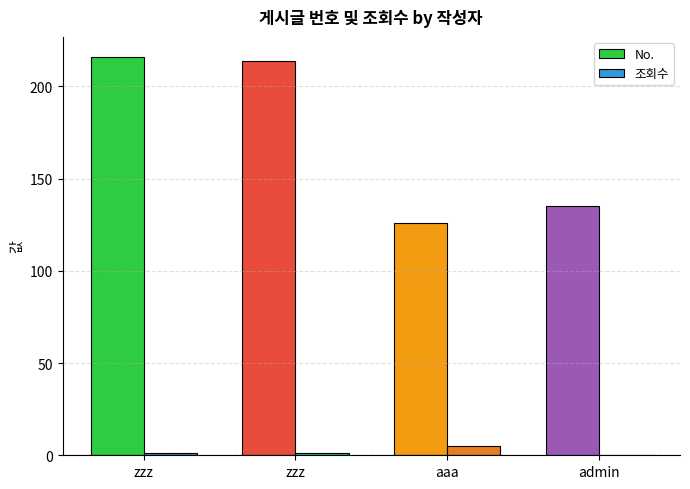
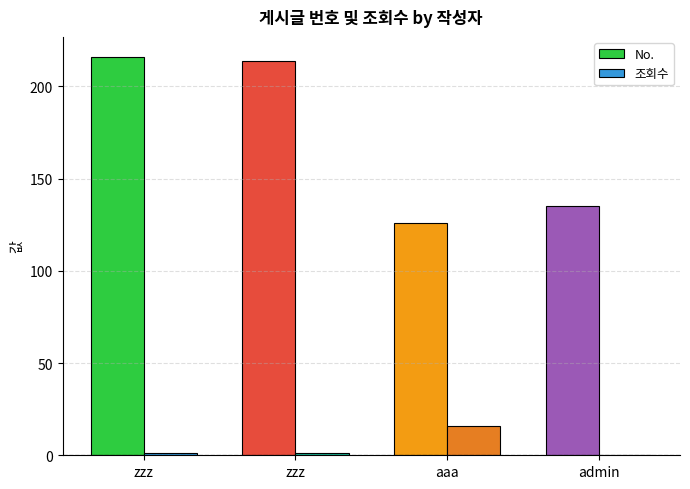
  {
    "No.": {
      "aaa": 126,
      "admin": 135
    },
    "조회수": {
-     "aaa": 5,
+     "aaa": 16,
      "admin": 0
    }
  }
